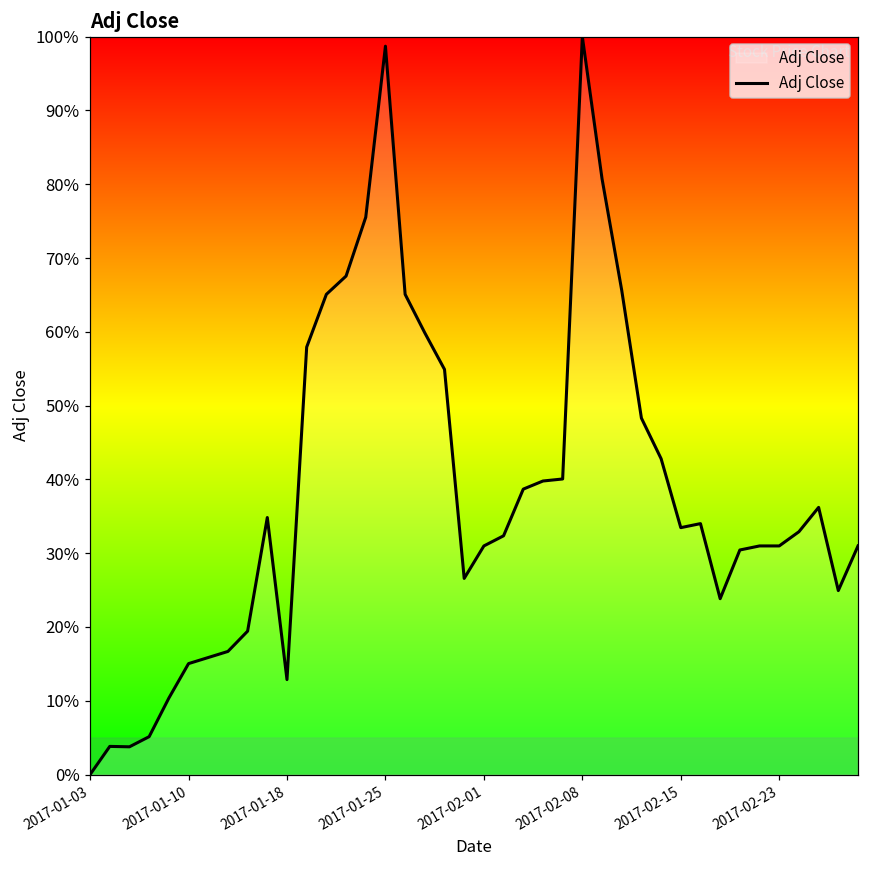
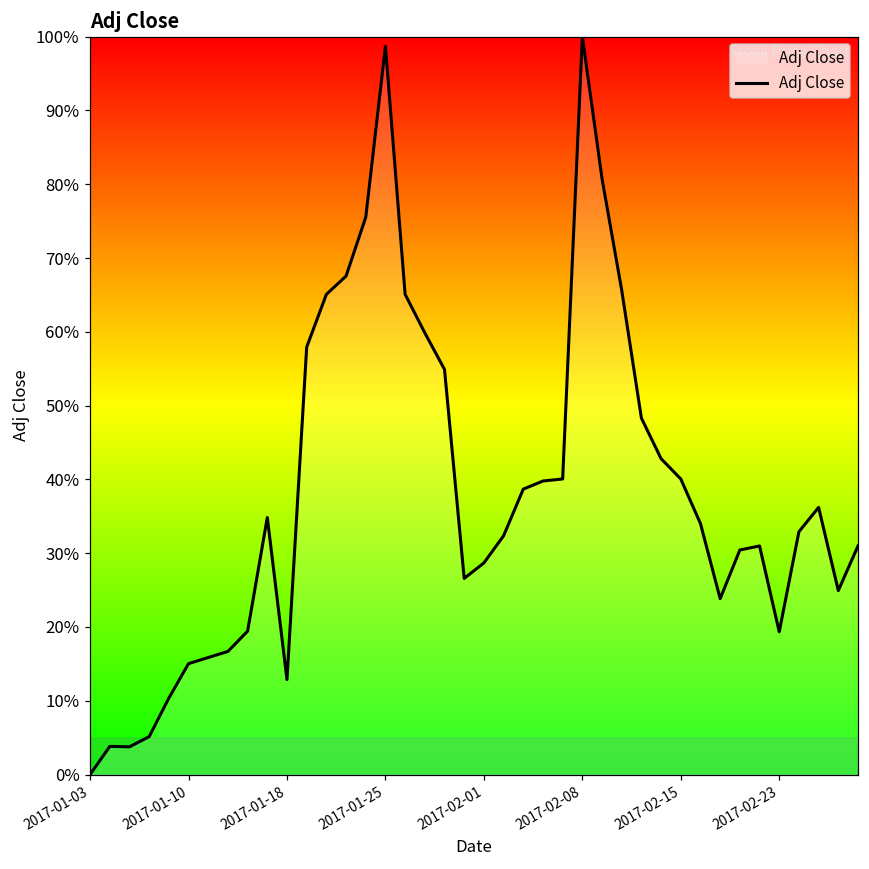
  {
    "2017-01-10": "15%",
    "2017-01-18": "13%",
    "2017-01-25": "99%",
-   "2017-02-01": "31%",
+   "2017-02-01": "29%",
    "2017-02-08": "100%",
-   "2017-02-15": "33%",
-   "2017-02-23": "31%"
+   "2017-02-15": "40%",
+   "2017-02-23": "19%"
  }
